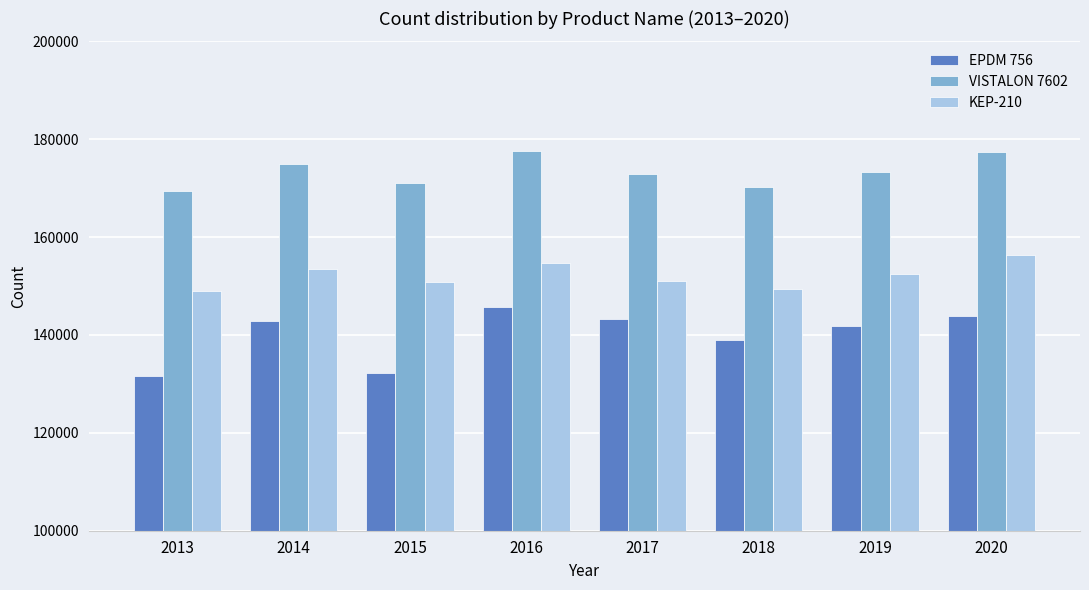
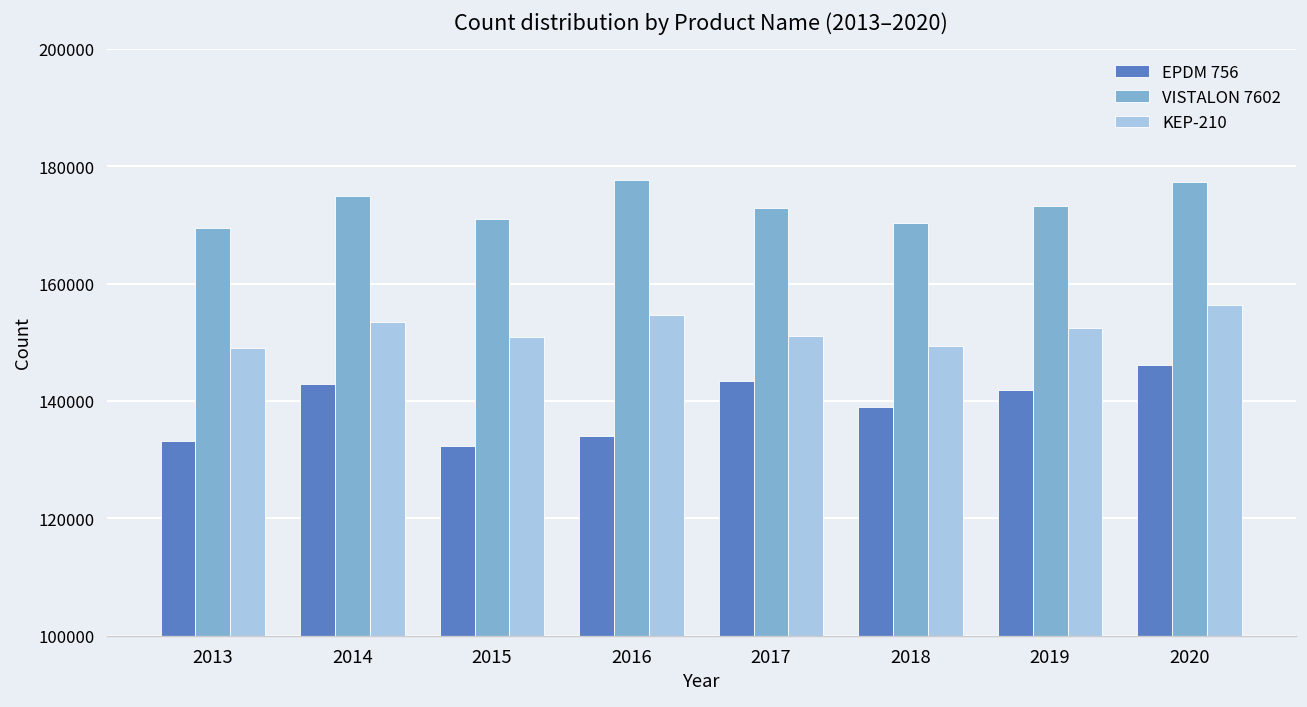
  {
    "EPDM 756": {
-     "2013": 132000,
+     "2013": 133000,
      "2014": 143000,
      "2015": 132000,
-     "2016": 146000,
+     "2016": 134000,
      "2017": 143000,
      "2018": 139000,
      "2019": 142000,
-     "2020": 144000
+     "2020": 146000
    }
  }
